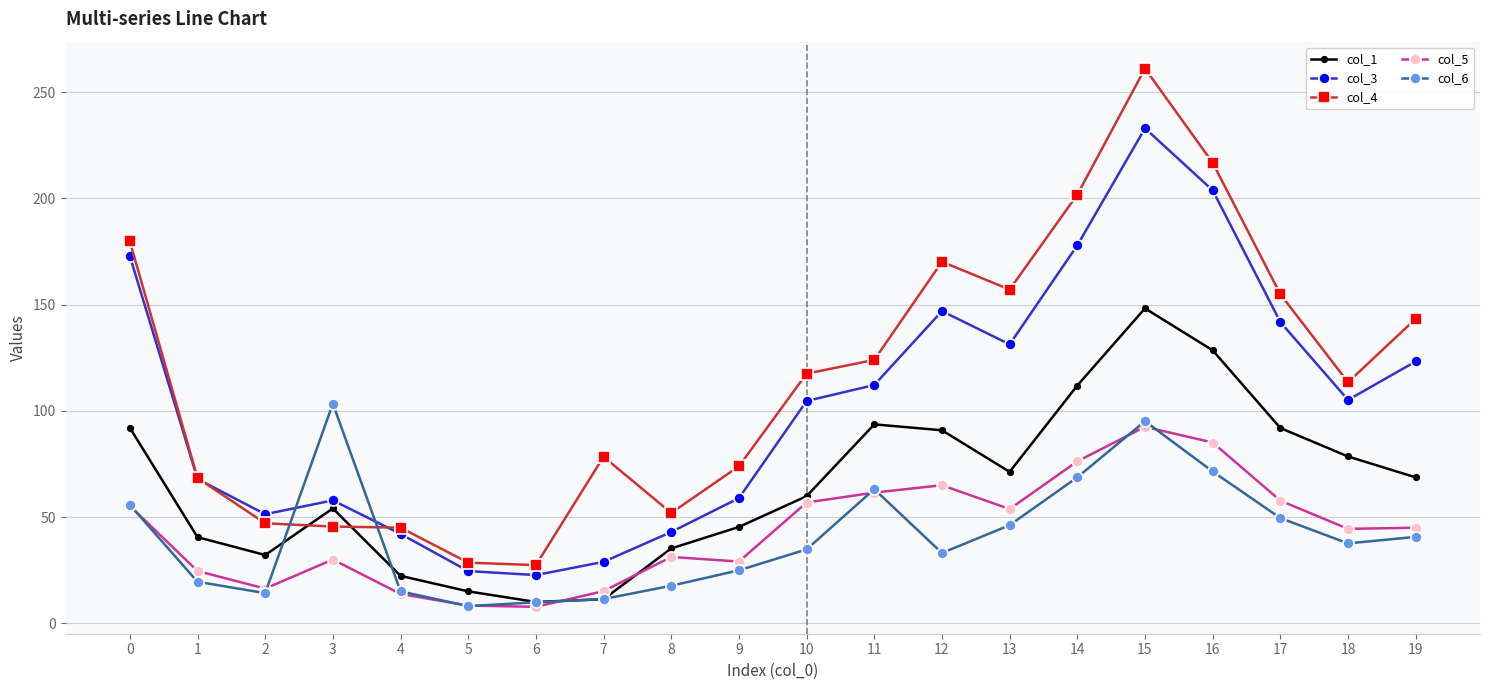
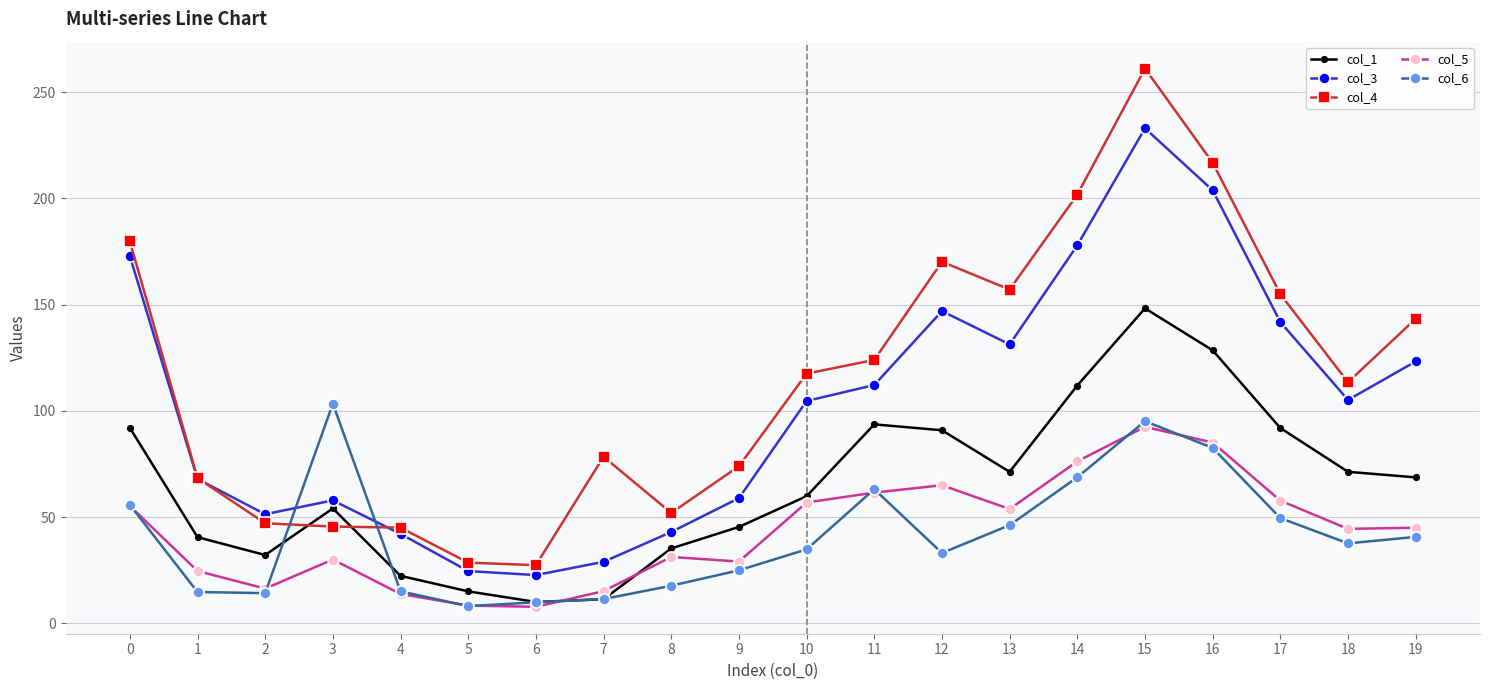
  {
    "col_1": {
      "0": 92,
      "1": 41,
      "2": 32,
      "3": 54,
      "4": 22,
      "5": 15,
      "8": 35,
      "9": 45,
      "10": 60,
      "11": 94,
      "12": 91,
      "13": 71,
      "14": 112,
      "15": 148,
      "16": 128,
      "17": 92,
-     "18": 79,
+     "18": 71,
      "19": 69
    },
    "col_3": {
      "0": 173,
      "2": 51,
      "3": 58,
      "4": 42,
      "5": 25,
      "6": 23,
      "7": 29,
      "8": 43,
      "9": 59,
      "10": 105,
      "11": 112,
      "12": 147,
      "13": 131,
      "14": 178,
      "15": 233,
      "16": 204,
      "17": 142,
      "18": 105,
      "19": 123
    },
    "col_4": {
      "0": 180,
      "2": 47,
      "3": 46,
      "4": 45,
      "5": 29,
      "6": 27,
      "7": 78,
      "8": 52,
      "9": 74,
      "10": 118,
      "11": 124,
      "12": 170,
      "13": 157,
      "14": 202,
      "15": 261,
      "16": 217,
      "17": 155,
      "18": 113,
      "19": 143
    },
    "col_5": {
      "1": 25,
      "2": 16,
      "3": 30,
      "4": 14,
      "6": 8,
      "7": 15,
      "8": 31,
      "9": 29,
      "10": 57,
      "11": 62,
      "12": 65,
      "13": 54,
      "14": 76,
      "15": 92,
      "16": 85,
      "17": 58,
      "18": 44,
      "19": 45
    },
    "col_6": {
-     "1": 20,
+     "1": 15,
      "2": 14,
      "3": 103,
      "4": 15,
      "8": 18,
      "9": 25,
      "10": 35,
      "11": 63,
      "12": 33,
      "13": 46,
      "14": 69,
      "15": 95,
-     "16": 71,
+     "16": 83,
      "17": 50,
      "18": 38,
      "19": 41
    }
  }
